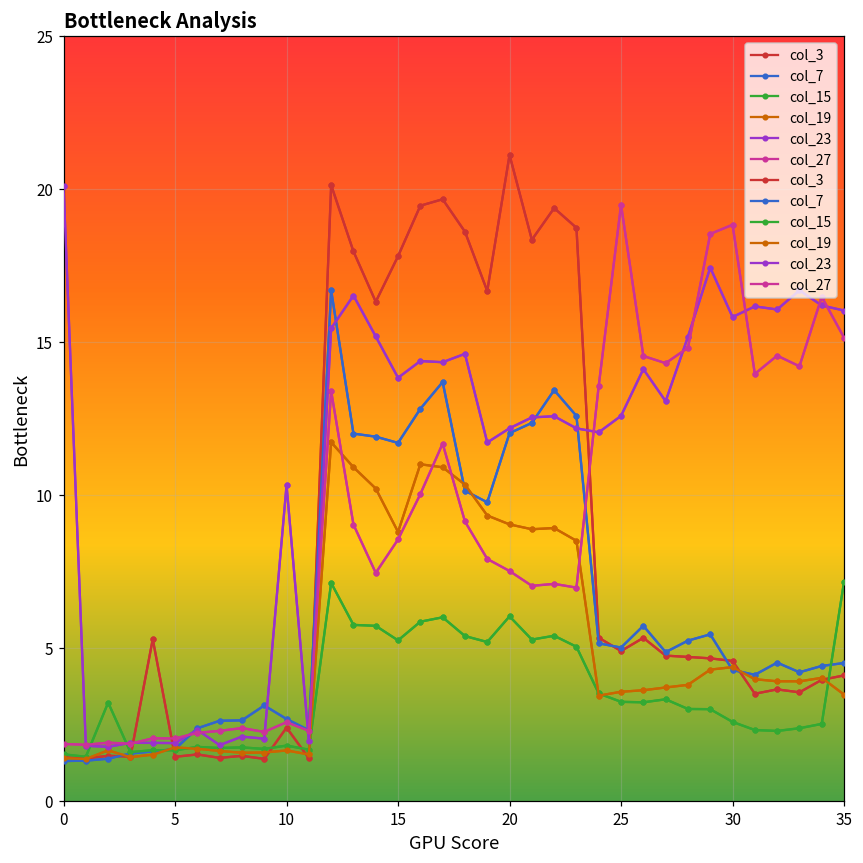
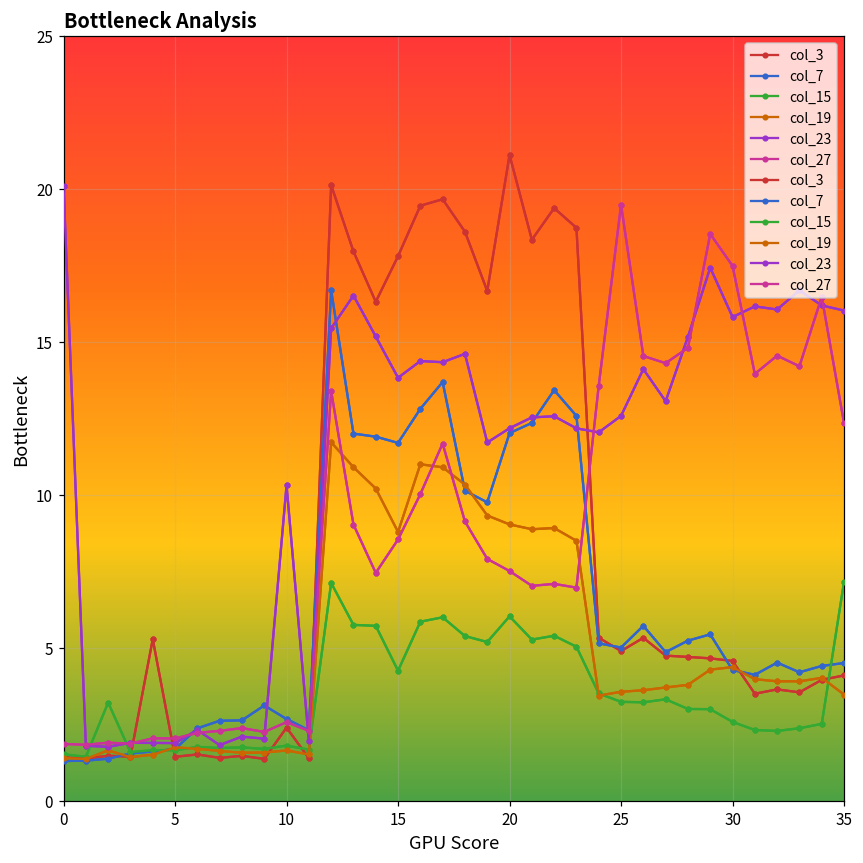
  {
    "col_3": {
      "5": 1.4,
      "10": 2.4,
      "15": 17.8,
      "20": 21.1,
      "25": 4.9,
      "30": 4.6,
      "35": 4.1
    },
    "col_7": {
      "0": 1.3,
      "10": 2.7,
      "15": 11.7,
      "20": 12.0,
      "25": 5.0,
      "30": 4.3,
      "35": 4.5
    },
    "col_15": {
      "0": 1.5,
      "10": 1.8,
-     "15": 5.3,
+     "15": 4.3,
      "20": 6.0,
      "25": 3.2,
      "30": 2.6,
      "35": 7.2
    },
    "col_19": {
      "10": 1.7,
      "15": 8.8,
      "20": 9.0,
      "25": 3.6,
      "30": 4.4,
      "35": 3.5
    },
    "col_23": {
      "0": 20.1,
      "5": 1.9,
      "10": 10.3,
      "15": 13.8,
      "20": 12.2,
      "25": 12.6,
      "30": 15.8,
      "35": 16.0
    },
    "col_27": {
      "0": 1.9,
      "5": 2.0,
      "10": 2.6,
      "15": 8.6,
      "20": 7.5,
      "25": 19.5,
-     "30": 18.8,
-     "35": 15.1
+     "30": 17.5,
+     "35": 12.4
    }
  }
